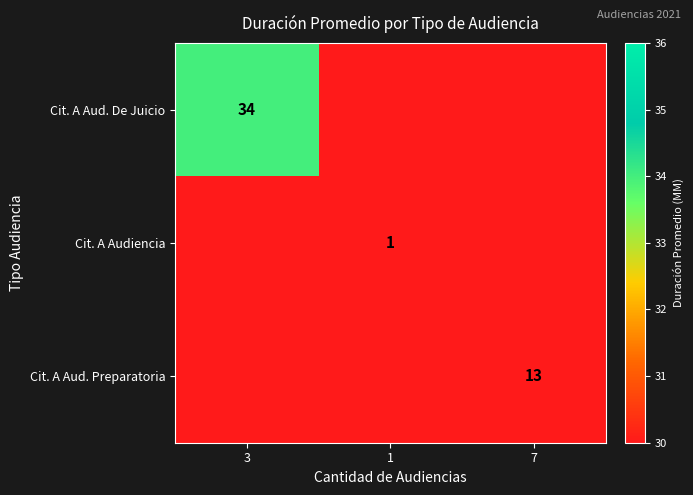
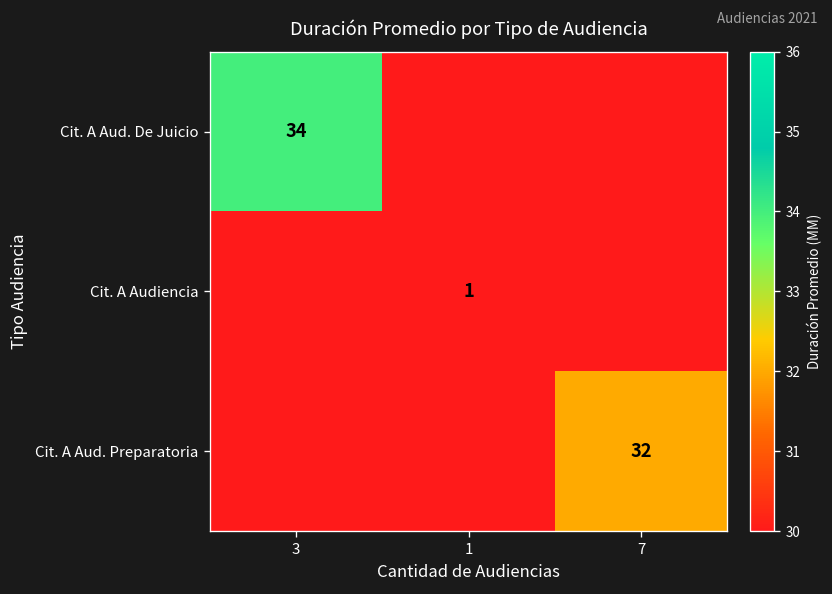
  {
    "Cit. A Aud. De Juicio": {
      "3": 34
    },
    "Cit. A Audiencia": {
      "1": 1
    },
    "Cit. A Aud. Preparatoria": {
-     "7": 13
+     "7": 32
    }
  }
